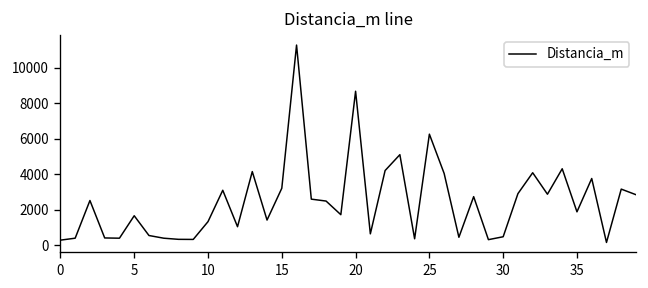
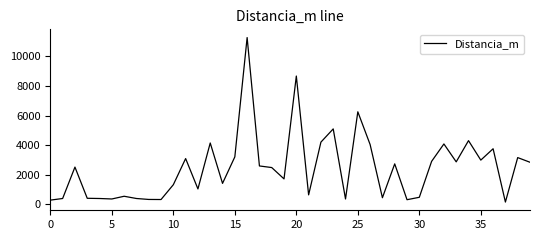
  {
    "0": 300,
-   "5": 1700,
+   "5": 400,
    "10": 1300,
    "15": 3200,
    "20": 8700,
    "25": 6300,
    "30": 500,
-   "35": 1900
+   "35": 3000
  }
